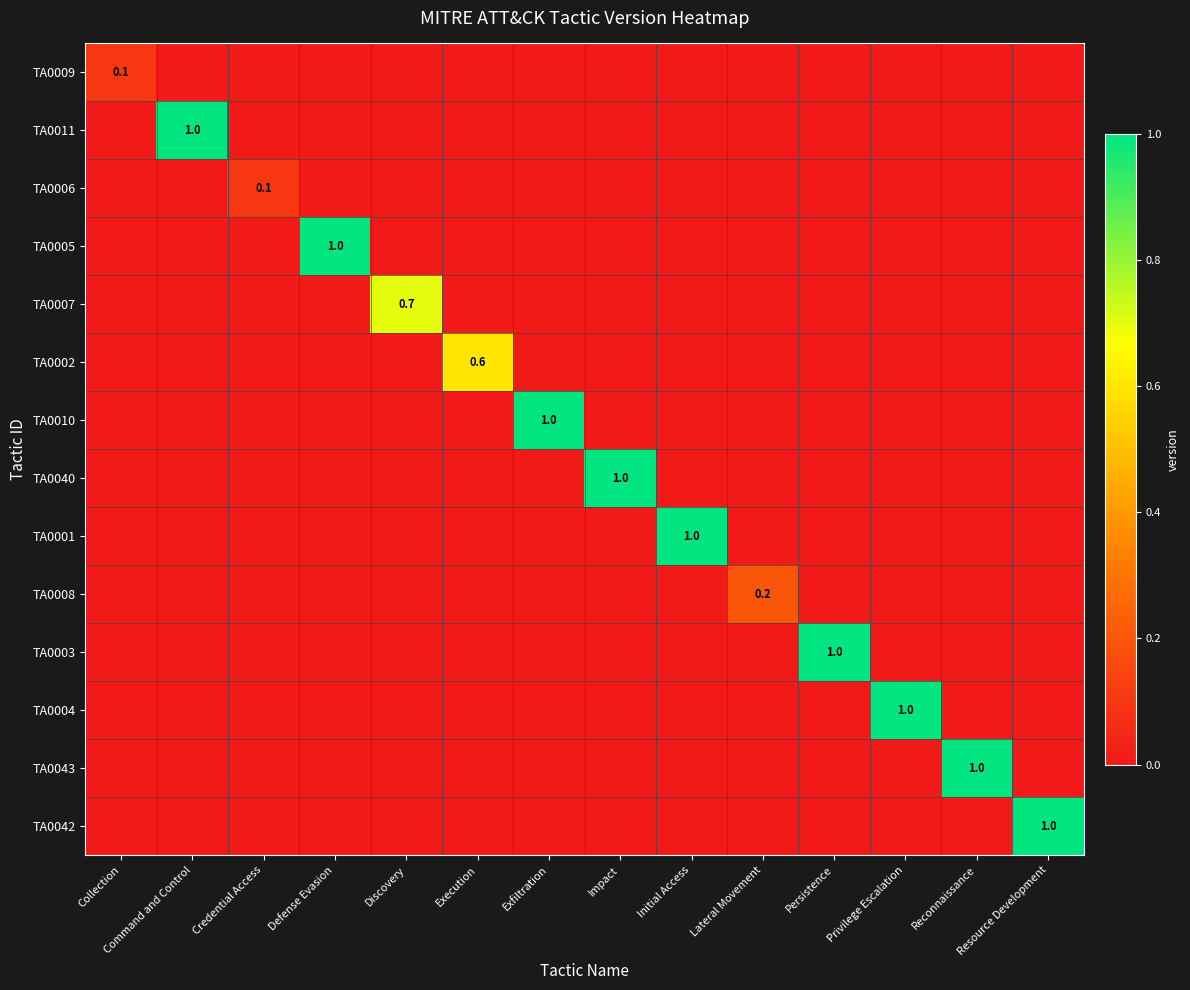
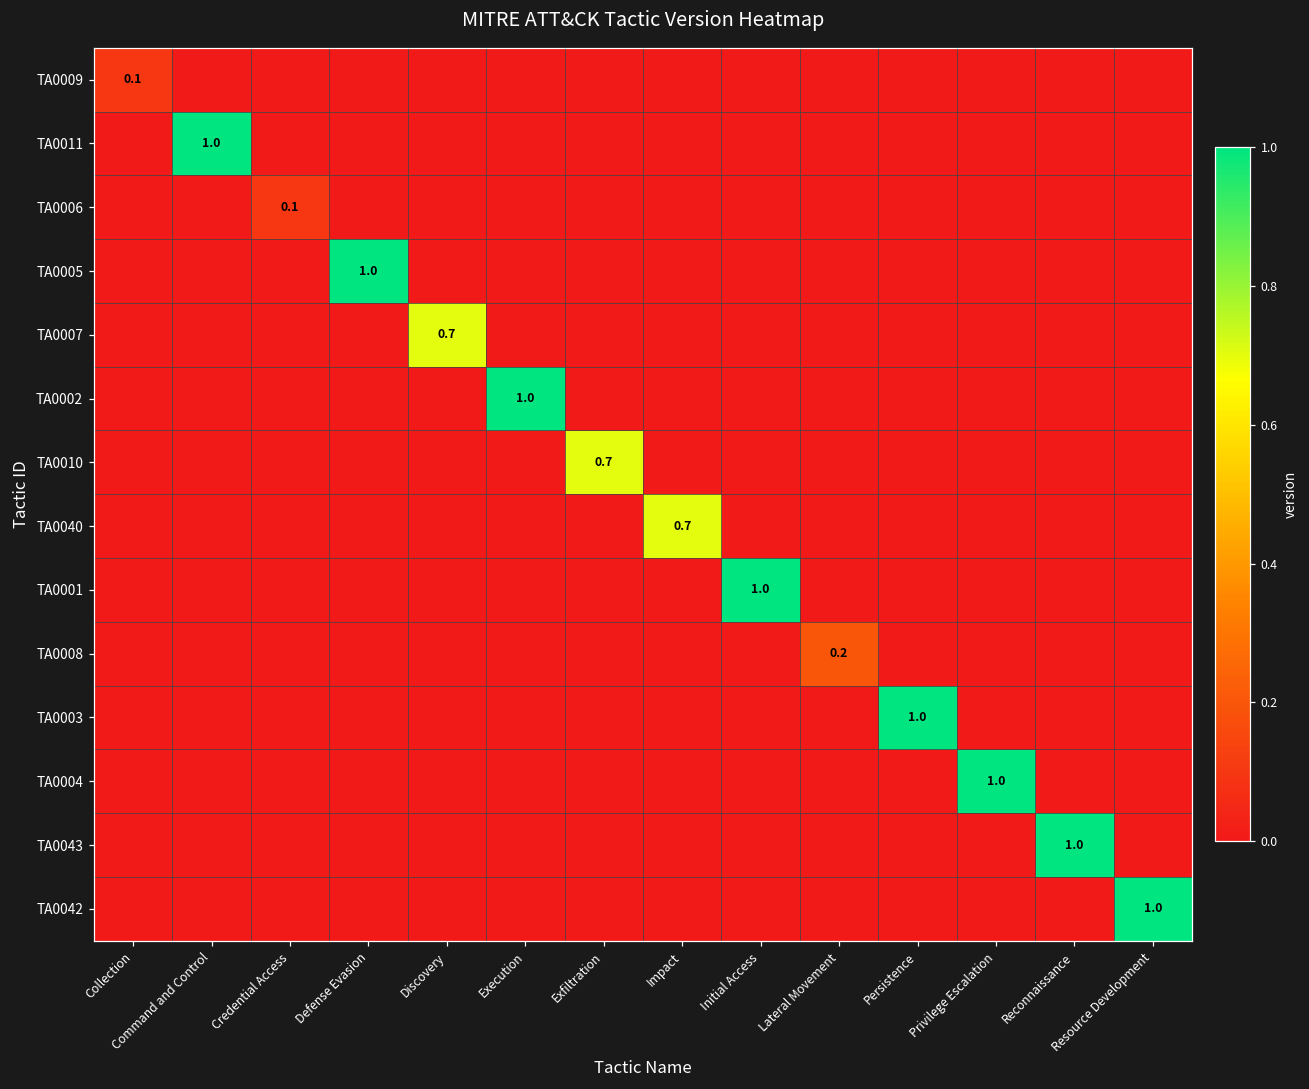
  {
    "TA0009": {
      "Collection": 0.1
    },
    "TA0011": {
      "Command and Control": 1.0
    },
    "TA0006": {
      "Credential Access": 0.1
    },
    "TA0005": {
      "Defense Evasion": 1.0
    },
    "TA0007": {
      "Discovery": 0.7
    },
    "TA0002": {
-     "Execution": 0.6
+     "Execution": 1.0
    },
    "TA0010": {
-     "Exfiltration": 1.0
+     "Exfiltration": 0.7
    },
    "TA0040": {
-     "Impact": 1.0
+     "Impact": 0.7
    },
    "TA0001": {
      "Initial Access": 1.0
    },
    "TA0008": {
      "Lateral Movement": 0.2
    },
    "TA0003": {
      "Persistence": 1.0
    },
    "TA0004": {
      "Privilege Escalation": 1.0
    },
    "TA0043": {
      "Reconnaissance": 1.0
    },
    "TA0042": {
      "Resource Development": 1.0
    }
  }
